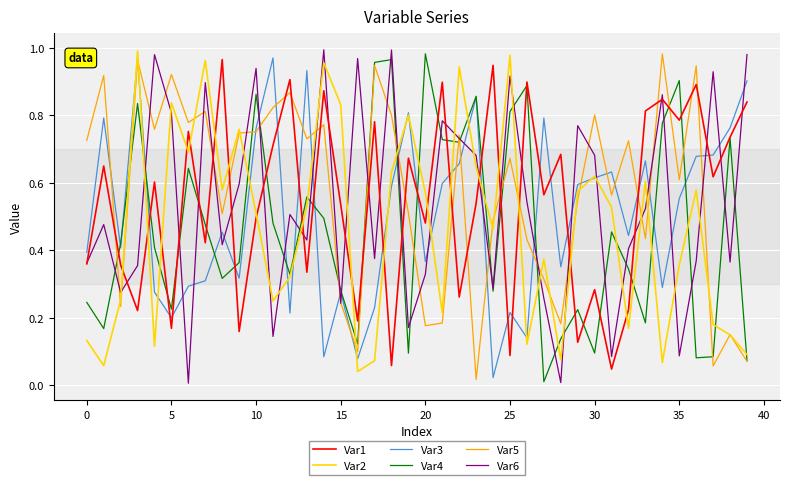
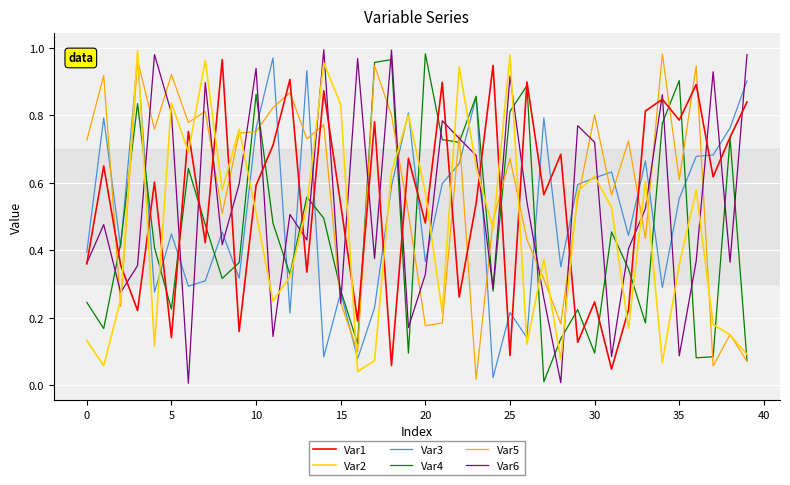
  {
    "Var1": {
-     "5": 0.17,
-     "10": 0.49,
+     "5": 0.14,
+     "10": 0.59,
      "15": 0.54,
      "20": 0.48,
      "25": 0.09,
-     "30": 0.28,
+     "30": 0.25,
      "35": 0.79
    },
    "Var3": {
      "0": 0.39,
-     "5": 0.20,
+     "5": 0.45,
      "10": 0.76,
      "20": 0.37,
      "25": 0.22,
      "35": 0.55
    },
    "Var4": {
      "0": 0.25,
      "5": 0.23,
      "10": 0.86,
      "20": 0.98,
      "25": 0.81,
      "30": 0.10,
      "35": 0.90
    },
    "Var6": {
      "5": 0.81,
      "10": 0.94,
      "20": 0.33,
      "25": 0.92,
-     "30": 0.68,
+     "30": 0.72,
      "35": 0.09
    }
  }
